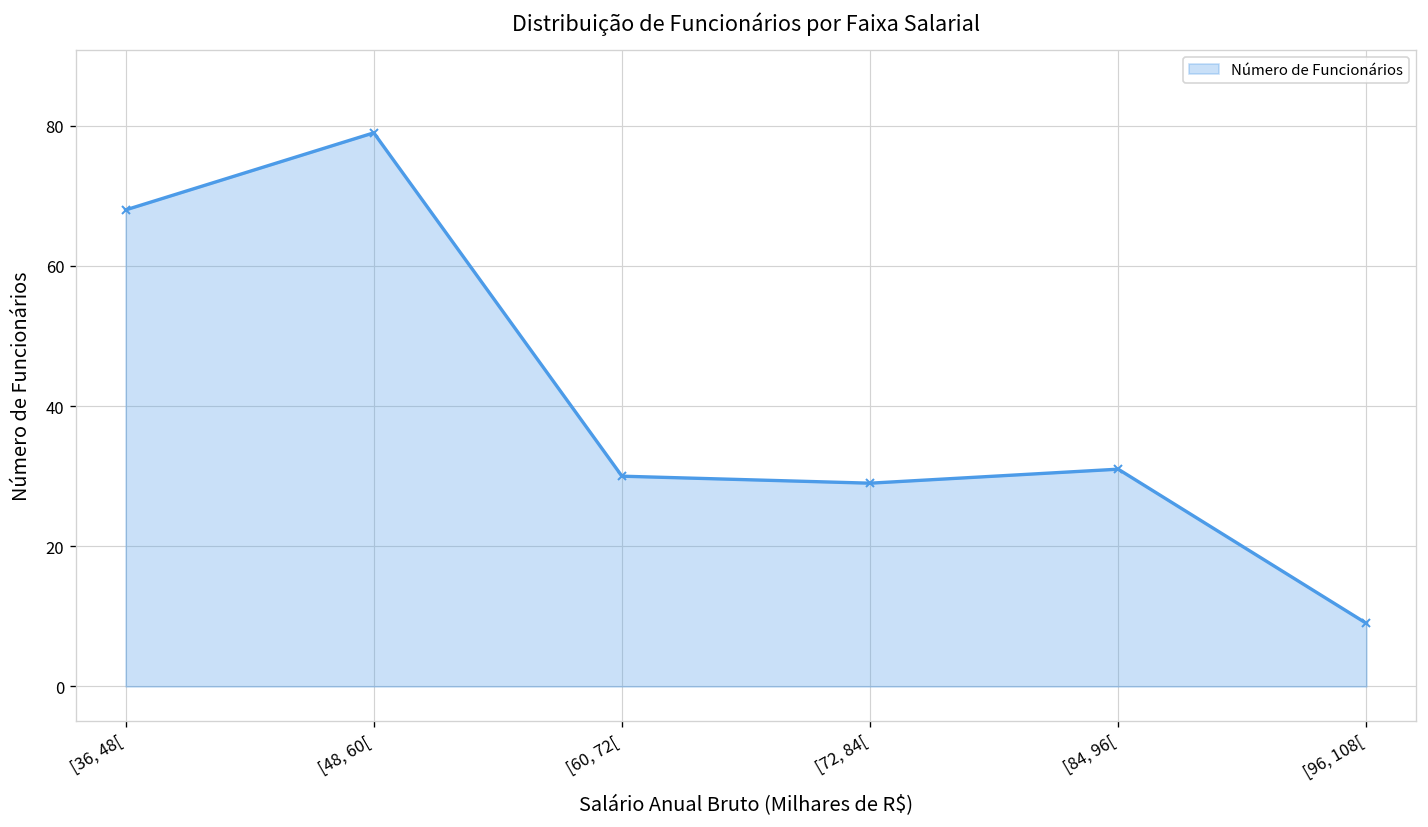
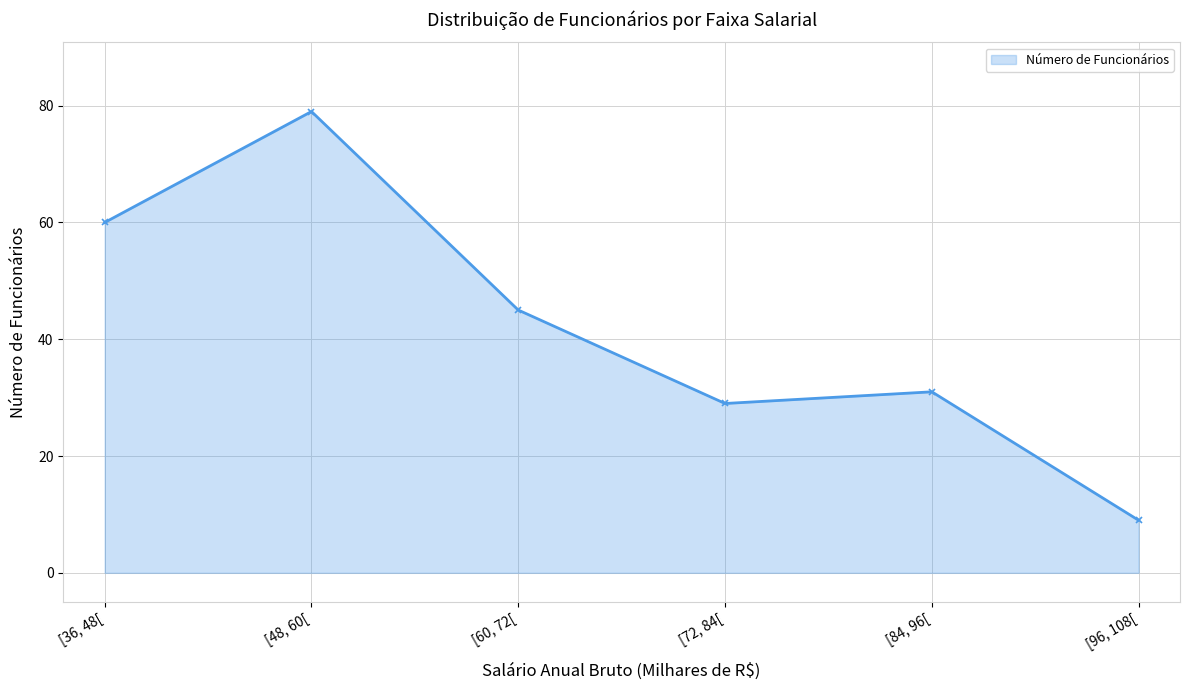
  {
-   "[36, 48[": 68,
+   "[36, 48[": 60,
    "[48, 60[": 79,
-   "[60, 72[": 30,
+   "[60, 72[": 45,
    "[72, 84[": 29,
    "[84, 96[": 31,
    "[96, 108[": 9
  }
